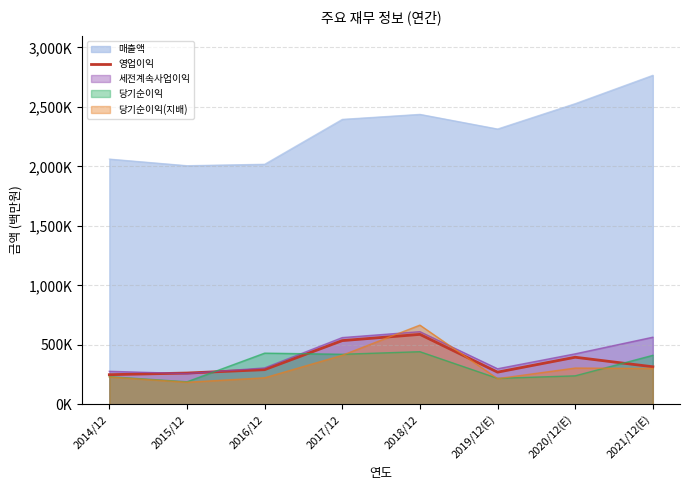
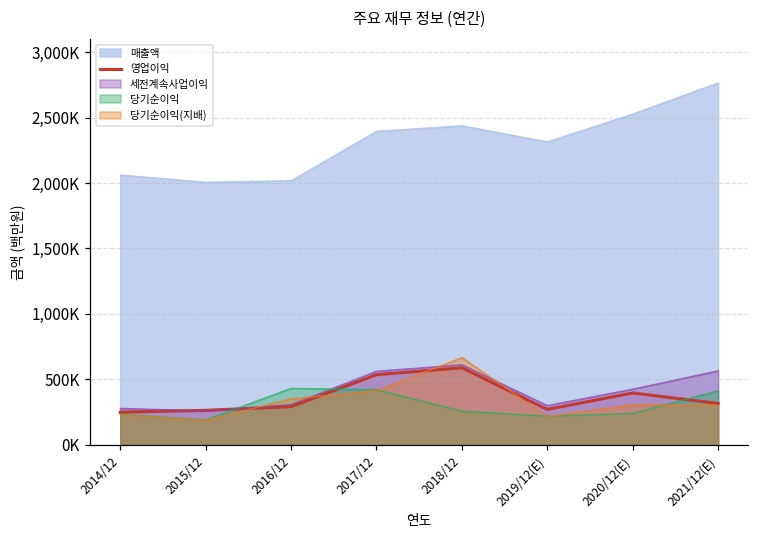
  {
    "영업이익": {
      "2017/12": "540,000",
      "2018/12": "590,000",
      "2019/12(E)": "270,000",
      "2020/12(E)": "400,000"
    },
    "당기순이익": {
      "2016/12": "430,000",
-     "2018/12": "440,000",
+     "2018/12": "260,000",
      "2020/12(E)": "240,000",
      "2021/12(E)": "410,000"
    },
    "당기순이익(지배)": {
-     "2016/12": "220,000",
+     "2016/12": "350,000",
      "2018/12": "670,000",
      "2020/12(E)": "310,000"
    }
  }
